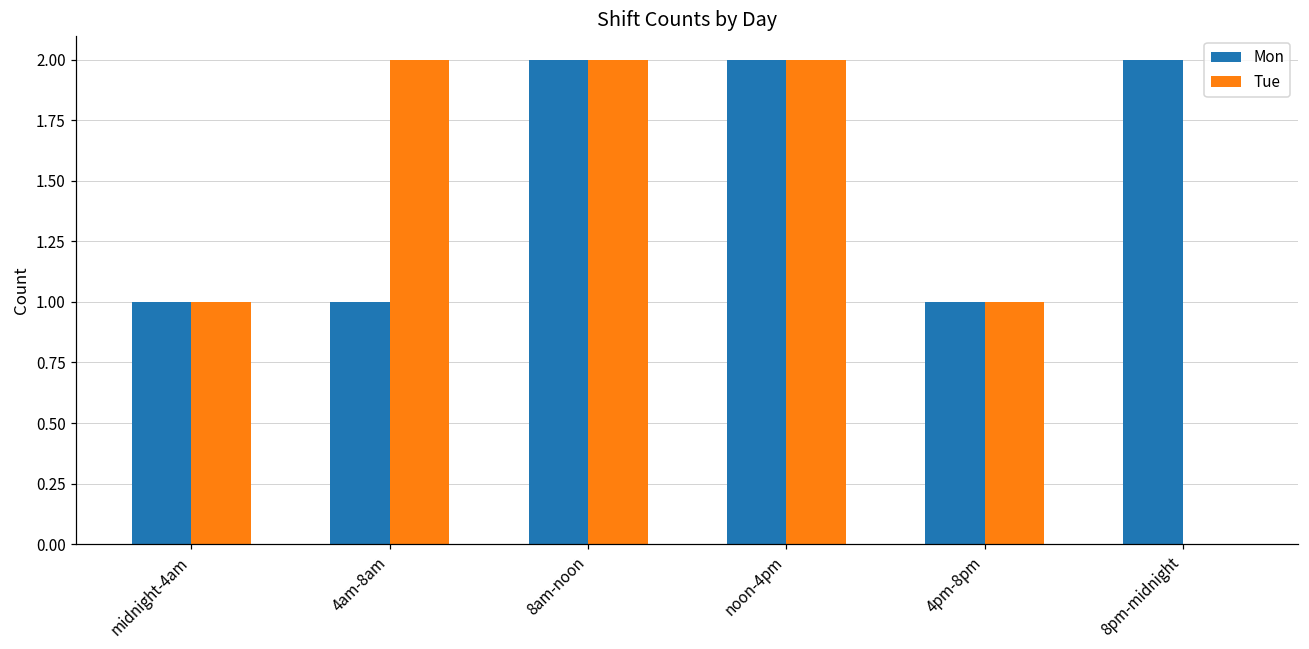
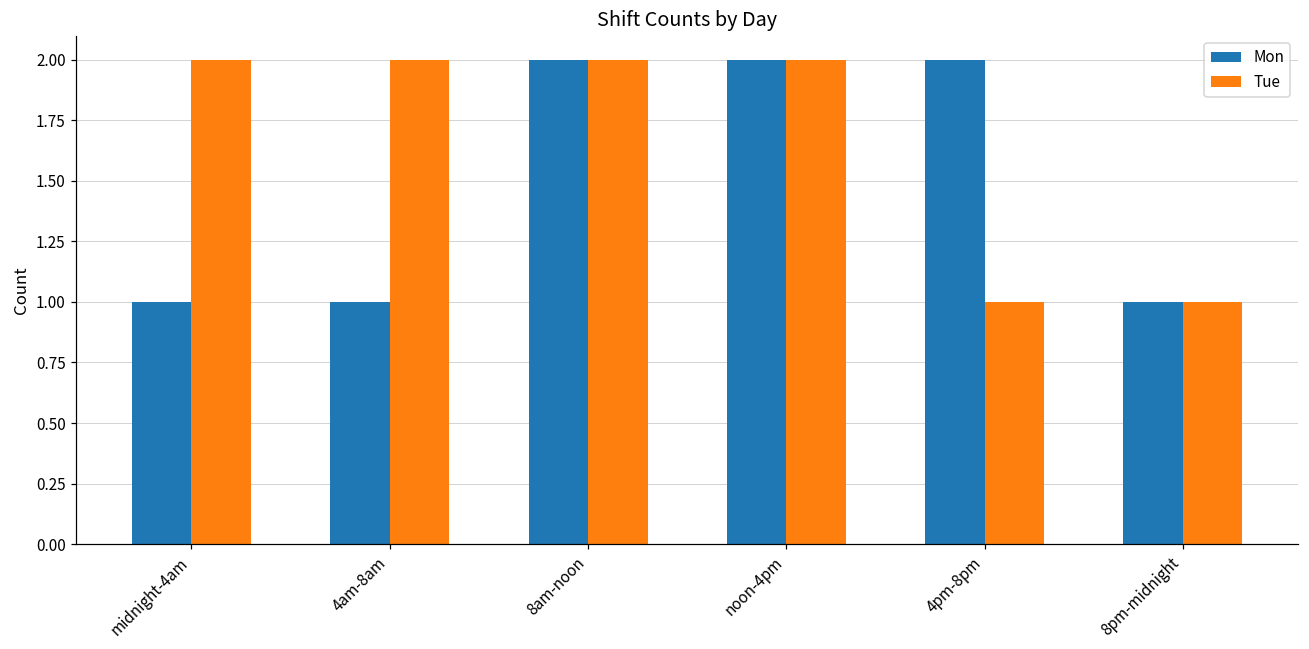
  {
    "Mon": {
      "midnight-4am": 1,
      "4am-8am": 1,
      "8am-noon": 2,
      "noon-4pm": 2,
-     "4pm-8pm": 1,
-     "8pm-midnight": 2
+     "4pm-8pm": 2,
+     "8pm-midnight": 1
    },
    "Tue": {
-     "midnight-4am": 1,
+     "midnight-4am": 2,
      "4am-8am": 2,
      "8am-noon": 2,
      "noon-4pm": 2,
      "4pm-8pm": 1,
-     "8pm-midnight": 0
+     "8pm-midnight": 1
    }
  }
